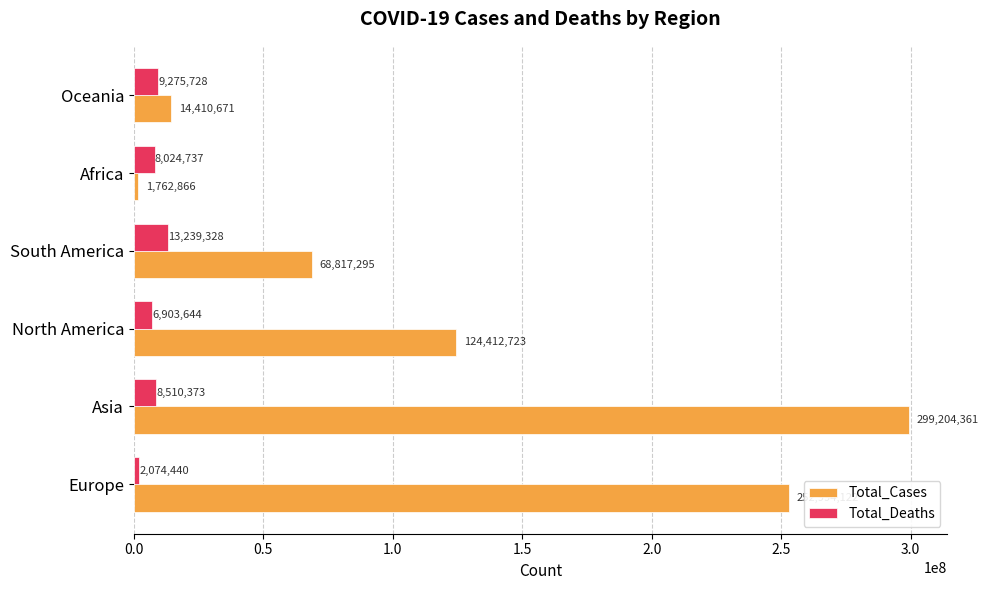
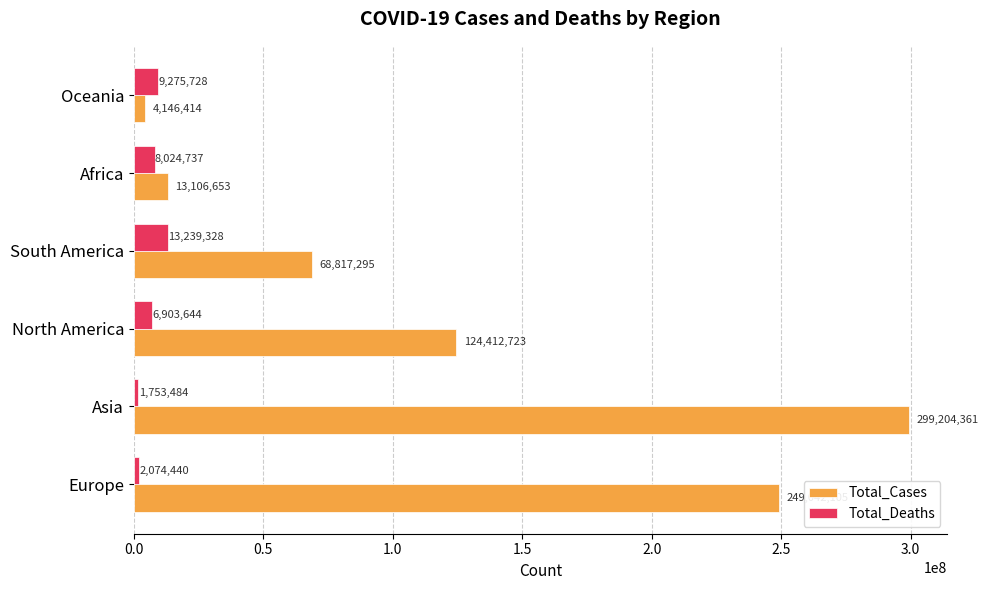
  {
    "Total_Cases": {
-     "Oceania": "14,410,671",
-     "Africa": "1,762,866",
+     "Oceania": "4,146,414",
+     "Africa": "13,106,653",
      "South America": "68,817,295",
      "North America": "124,412,723",
      "Asia": "299,204,361",
-     "Europe": "253000000"
+     "Europe": "249000000"
    },
    "Total_Deaths": {
      "Oceania": "9,275,728",
      "Africa": "8,024,737",
      "South America": "13,239,328",
      "North America": "6,903,644",
-     "Asia": "8,510,373",
+     "Asia": "1,753,484",
      "Europe": "2,074,440"
    }
  }
